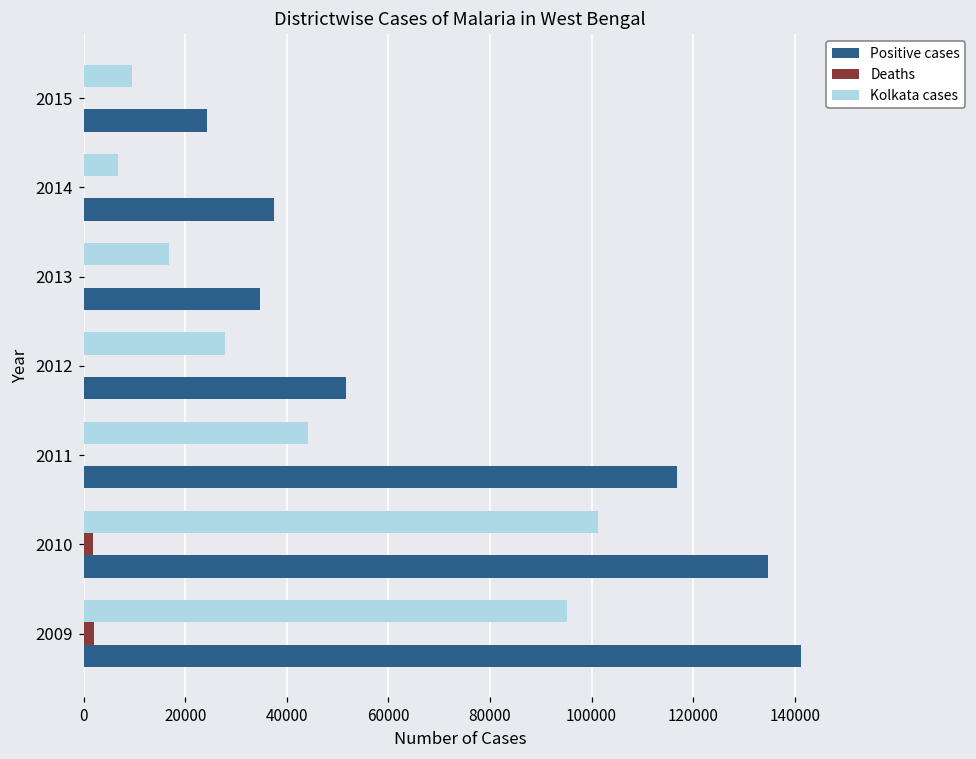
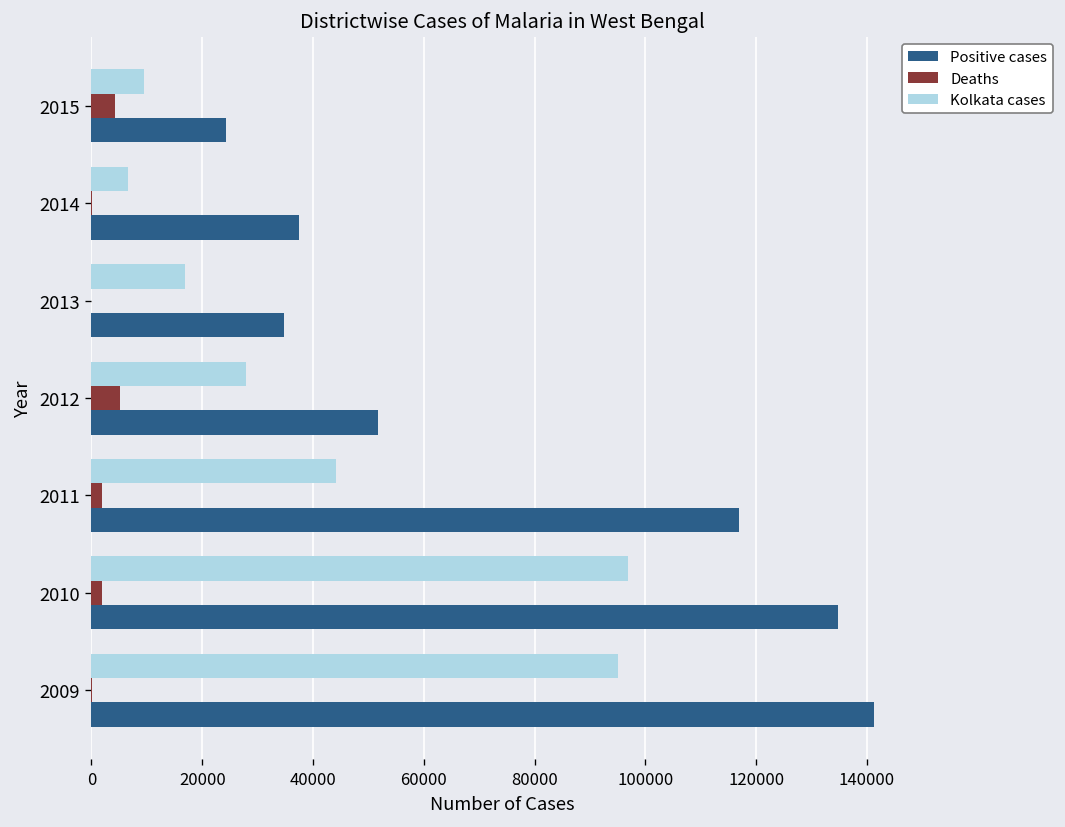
  {
    "Positive cases": {
      "2015": 24000,
      "2014": 37000,
      "2013": 35000,
      "2012": 52000,
      "2011": 117000,
      "2010": 135000,
      "2009": 141000
    },
    "Deaths": {
-     "2015": 0,
-     "2012": 0,
-     "2011": 0,
+     "2015": 4000,
+     "2012": 5000,
+     "2011": 2000,
      "2010": 2000,
-     "2009": 2000
+     "2009": 0
    },
    "Kolkata cases": {
      "2015": 9000,
      "2014": 7000,
      "2013": 17000,
      "2012": 28000,
      "2011": 44000,
-     "2010": 101000,
+     "2010": 97000,
      "2009": 95000
    }
  }
